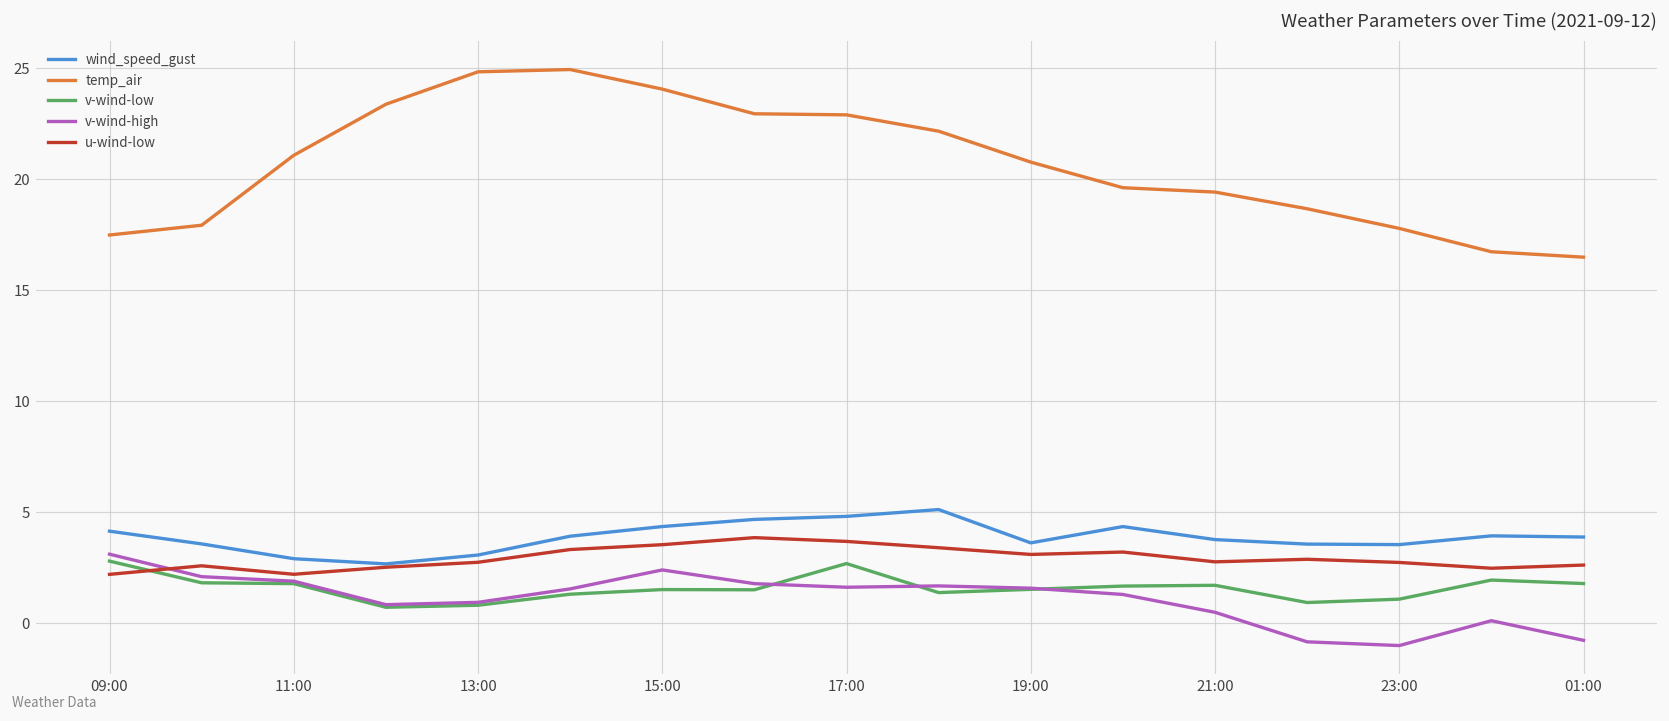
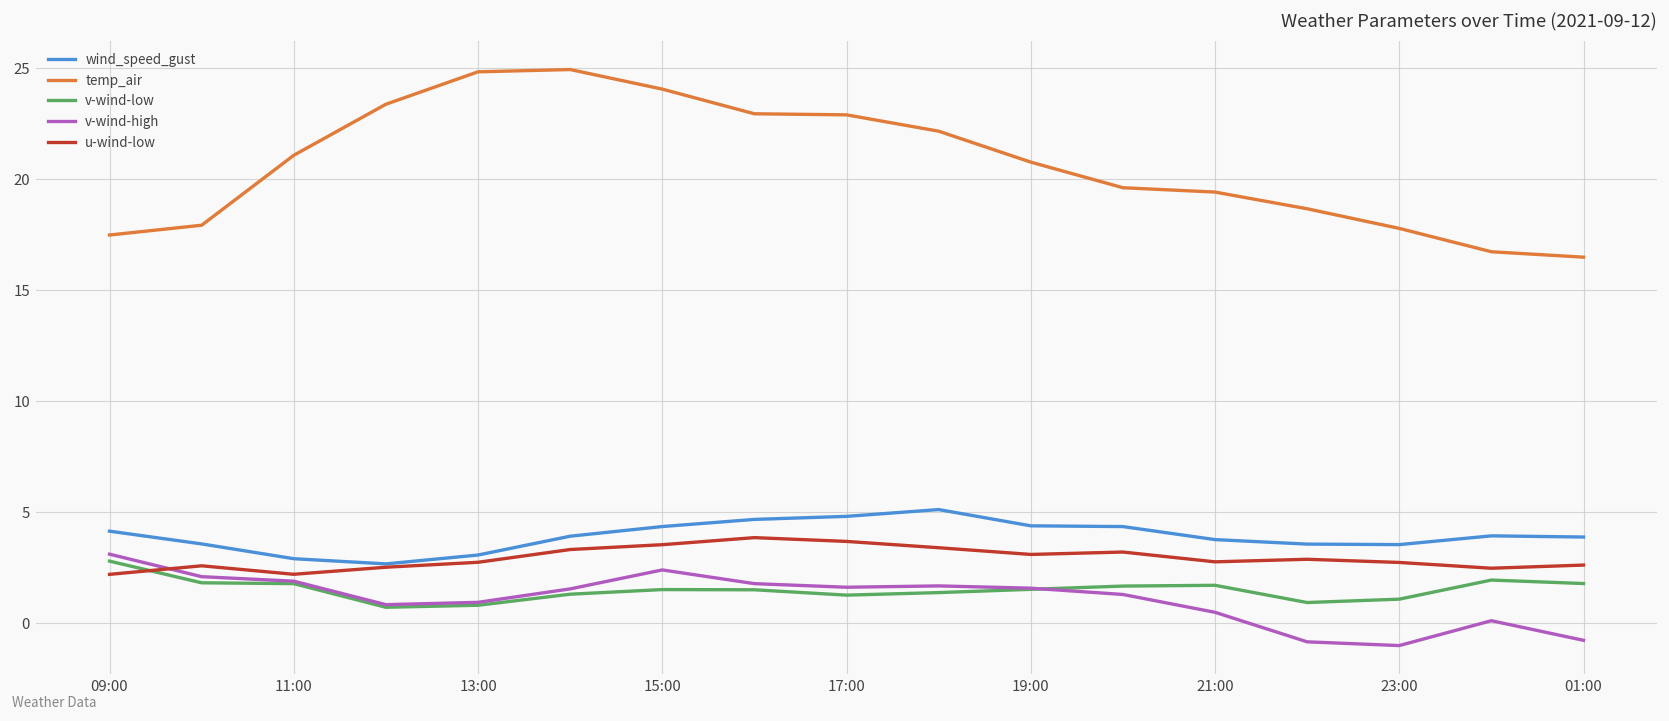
  {
    "wind_speed_gust": {
      "09:00": 4.2,
      "11:00": 2.9,
      "13:00": 3.1,
      "15:00": 4.4,
      "17:00": 4.8,
-     "19:00": 3.6,
+     "19:00": 4.4,
      "21:00": 3.8,
      "23:00": 3.5,
      "01:00": 3.9
    },
    "temp_air": {
      "09:00": 17.5,
      "11:00": 21.1,
      "13:00": 24.8,
      "15:00": 24.0,
      "17:00": 22.9,
      "19:00": 20.8,
      "21:00": 19.4,
      "23:00": 17.8,
      "01:00": 16.5
    },
    "v-wind-low": {
      "09:00": 2.8,
      "15:00": 1.5,
-     "17:00": 2.7,
+     "17:00": 1.3,
      "21:00": 1.7,
      "23:00": 1.1,
      "01:00": 1.8
    },
    "v-wind-high": {
      "09:00": 3.1,
      "15:00": 2.4,
      "17:00": 1.6,
      "21:00": 0.5,
      "23:00": -1.0,
      "01:00": -0.8
    },
    "u-wind-low": {
      "09:00": 2.2,
      "11:00": 2.2,
      "13:00": 2.8,
      "15:00": 3.5,
      "17:00": 3.7,
      "19:00": 3.1,
      "21:00": 2.8,
      "23:00": 2.7,
      "01:00": 2.6
    }
  }
